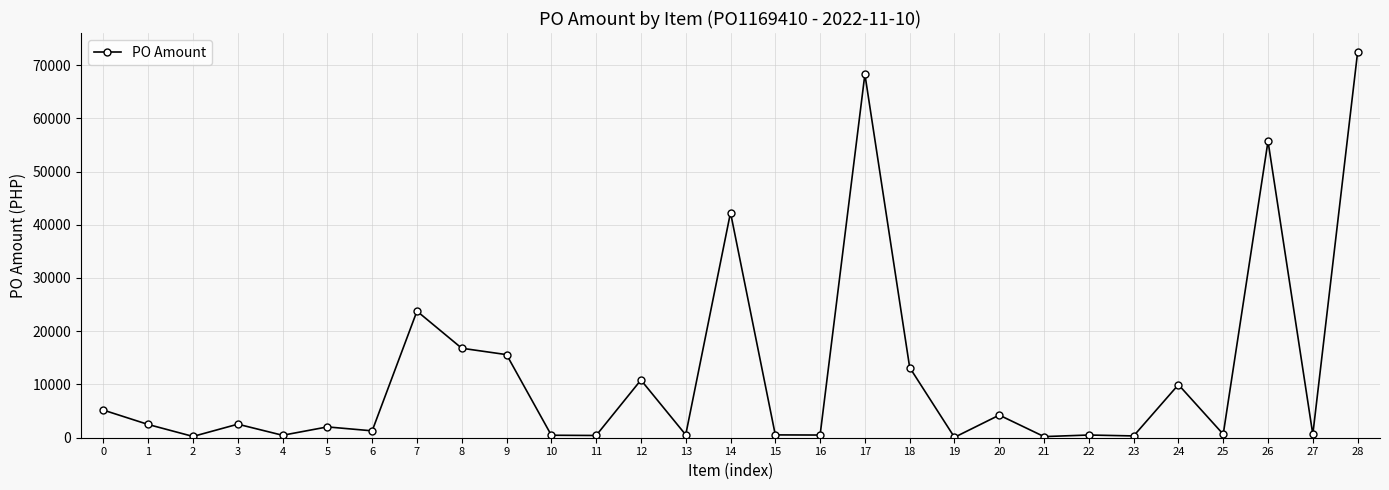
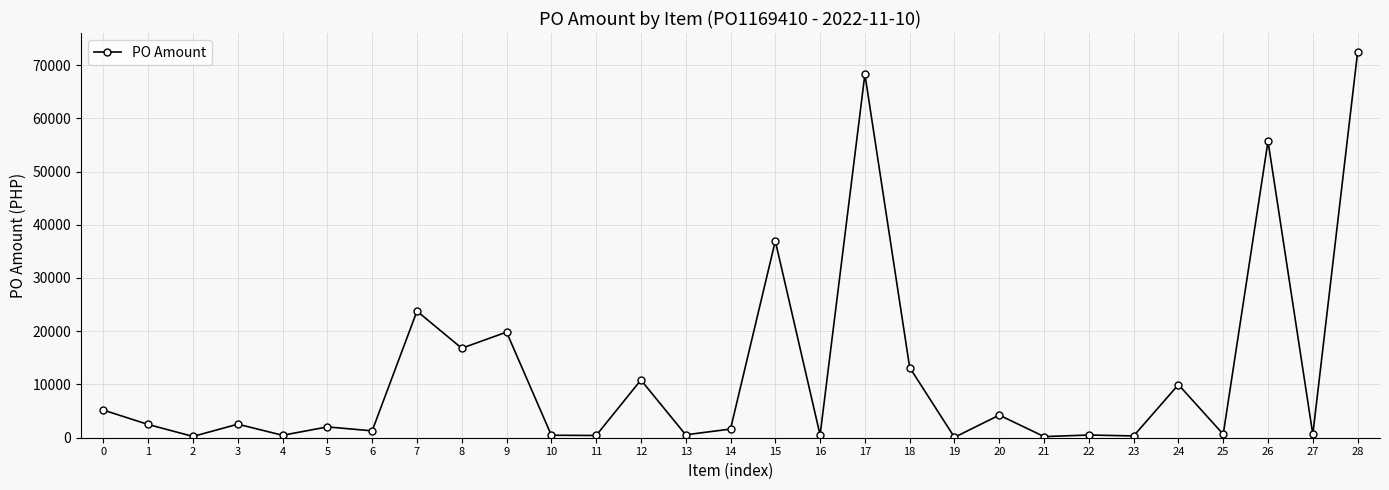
  {
    "0": 5000,
    "1": 2000,
    "2": 0,
    "3": 3000,
    "4": 0,
    "5": 2000,
    "6": 1000,
    "7": 24000,
    "8": 17000,
-   "9": 16000,
+   "9": 20000,
    "10": 0,
    "11": 0,
    "12": 11000,
    "13": 1000,
-   "14": 42000,
-   "15": 1000,
+   "14": 2000,
+   "15": 37000,
    "16": 1000,
    "17": 68000,
    "18": 13000,
    "19": 0,
    "20": 4000,
    "21": 0,
    "22": 1000,
    "23": 0,
    "24": 10000,
    "25": 1000,
    "26": 56000,
    "27": 1000,
    "28": 72000
  }
